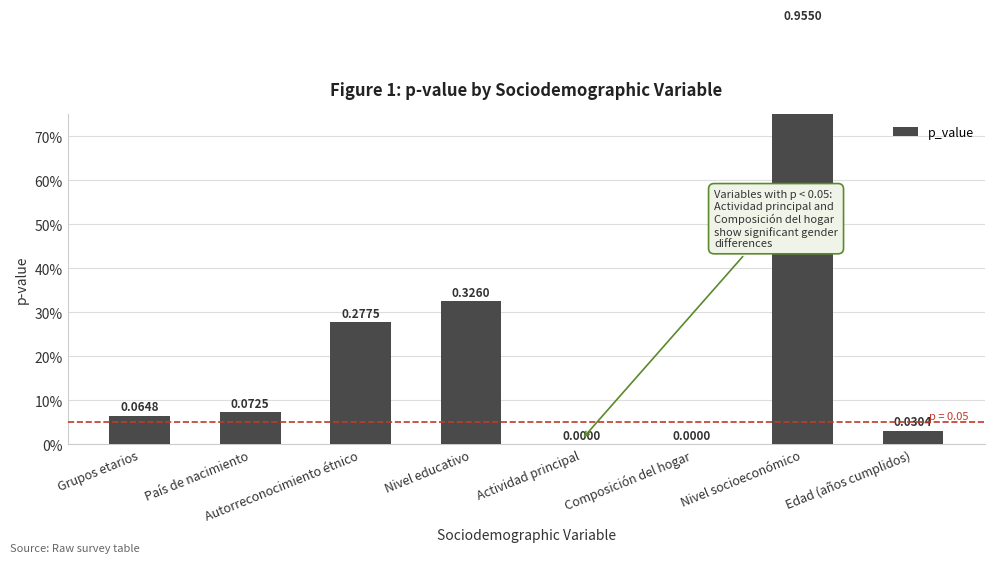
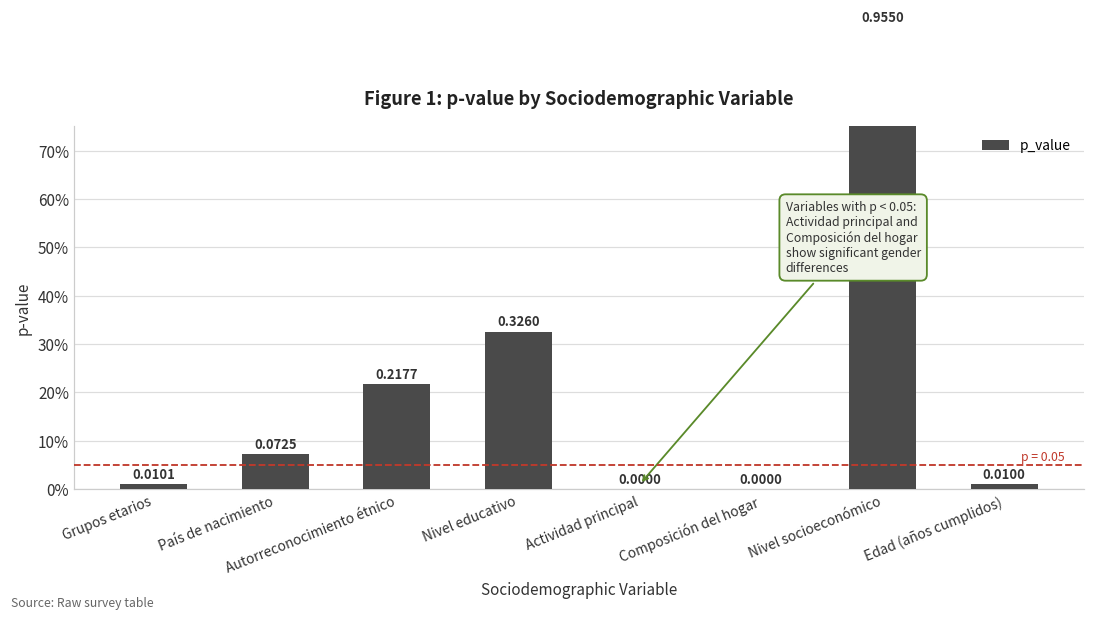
  {
-   "Grupos etarios": 0.0648,
+   "Grupos etarios": 0.0101,
    "País de nacimiento": 0.0725,
-   "Autorreconocimiento étnico": 0.2775,
+   "Autorreconocimiento étnico": 0.2177,
    "Nivel educativo": 0.3260,
-   "Edad (años cumplidos)": 0.0304
+   "Edad (años cumplidos)": 0.0100
  }
